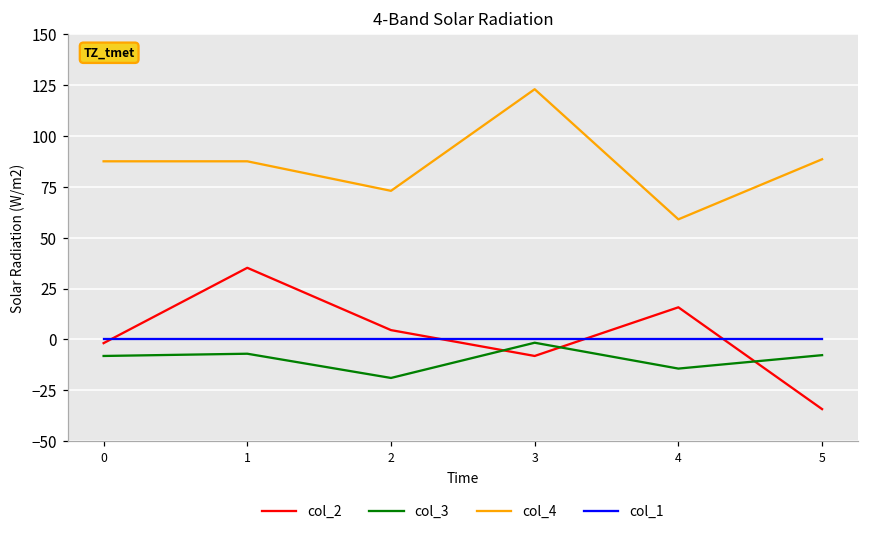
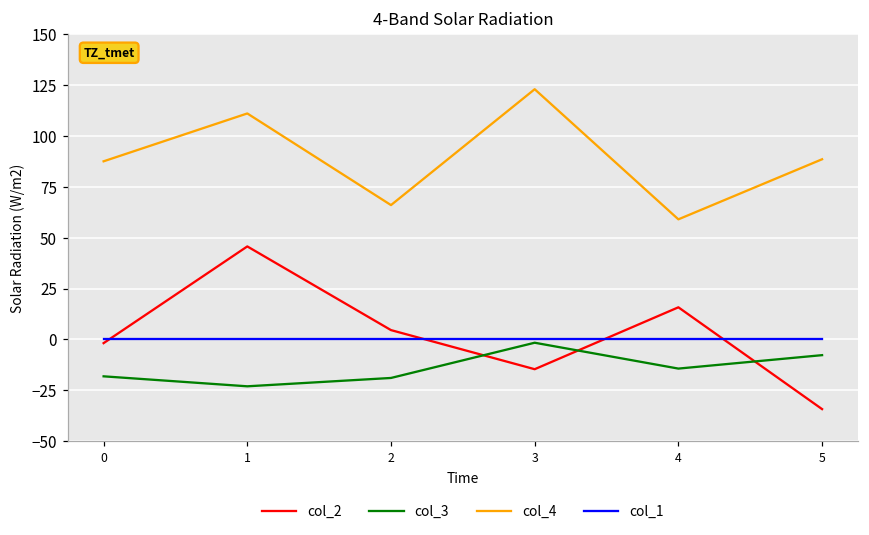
  {
    "col_2": {
      "0": -2,
-     "1": 35,
+     "1": 46,
      "2": 5,
-     "3": -8,
+     "3": -15,
      "4": 16,
      "5": -34
    },
    "col_3": {
-     "0": -8,
-     "1": -7,
+     "0": -18,
+     "1": -23,
      "2": -19,
      "3": -2,
      "4": -14,
      "5": -8
    },
    "col_4": {
      "0": 88,
-     "1": 88,
-     "2": 73,
+     "1": 111,
+     "2": 66,
      "3": 123,
      "4": 59,
      "5": 89
    },
    "col_1": {
      "0": 0,
      "1": 0,
      "2": 0,
      "3": 0,
      "4": 0,
      "5": 0
    }
  }
